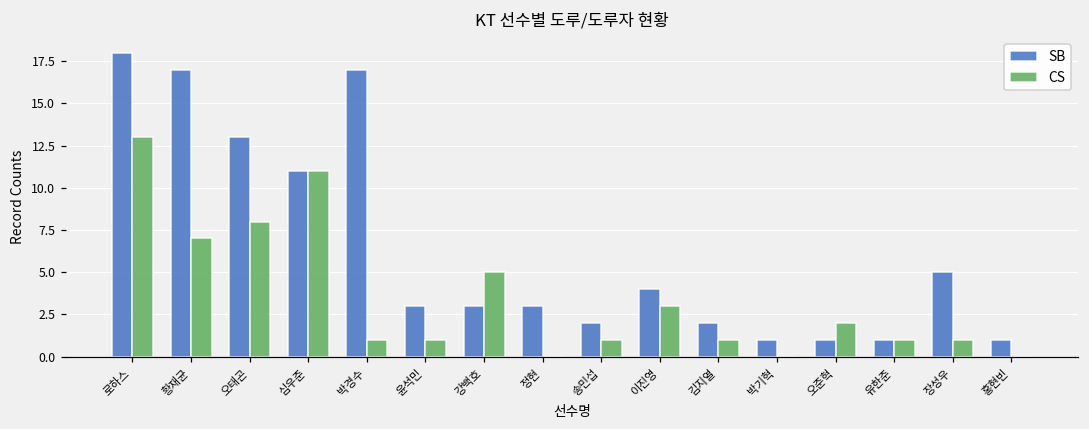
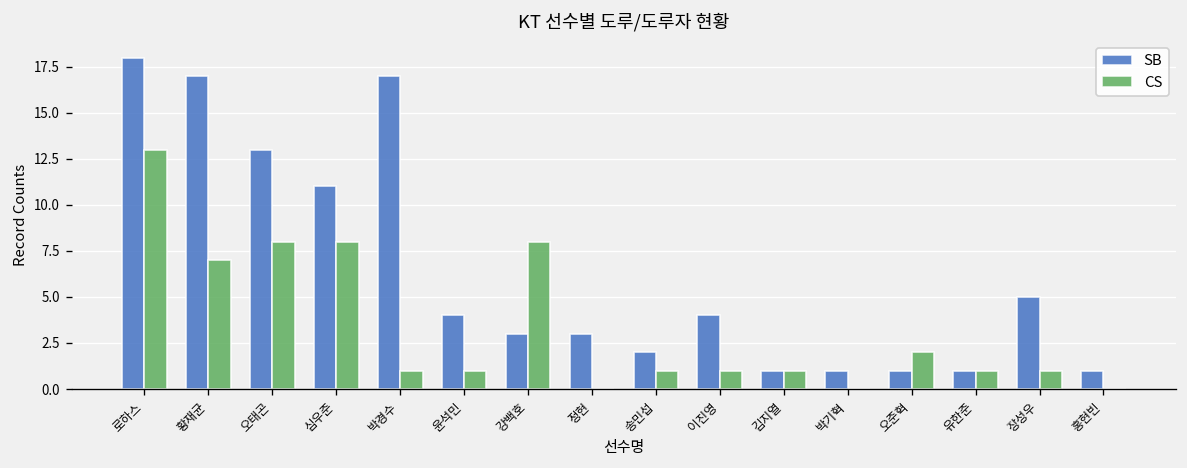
  {
    "SB": {
      "로하스": 18,
      "황재균": 17,
      "오태곤": 13,
      "심우준": 11,
      "박경수": 17,
-     "윤석민": 3,
+     "윤석민": 4,
      "강백호": 3,
      "정현": 3,
      "송민섭": 2,
      "이진영": 4,
-     "김지열": 2,
+     "김지열": 1,
      "박기혁": 1,
      "오준혁": 1,
      "유한준": 1,
      "장성우": 5,
      "홍현빈": 1
    },
    "CS": {
      "로하스": 13,
      "황재균": 7,
      "오태곤": 8,
-     "심우준": 11,
+     "심우준": 8,
      "박경수": 1,
      "윤석민": 1,
-     "강백호": 5,
+     "강백호": 8,
      "정현": 0,
      "송민섭": 1,
-     "이진영": 3,
+     "이진영": 1,
      "김지열": 1,
      "박기혁": 0,
      "오준혁": 2,
      "유한준": 1,
      "장성우": 1,
      "홍현빈": 0
    }
  }
